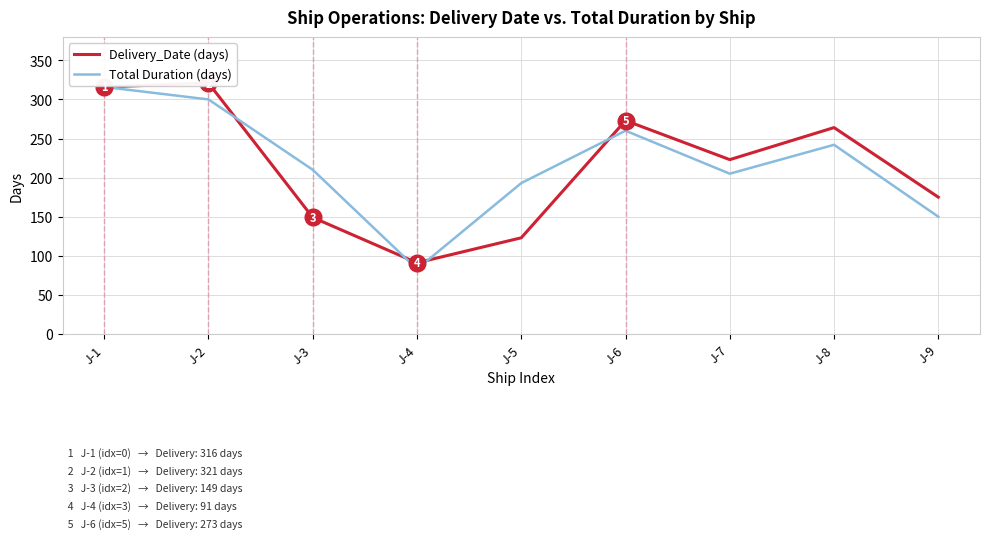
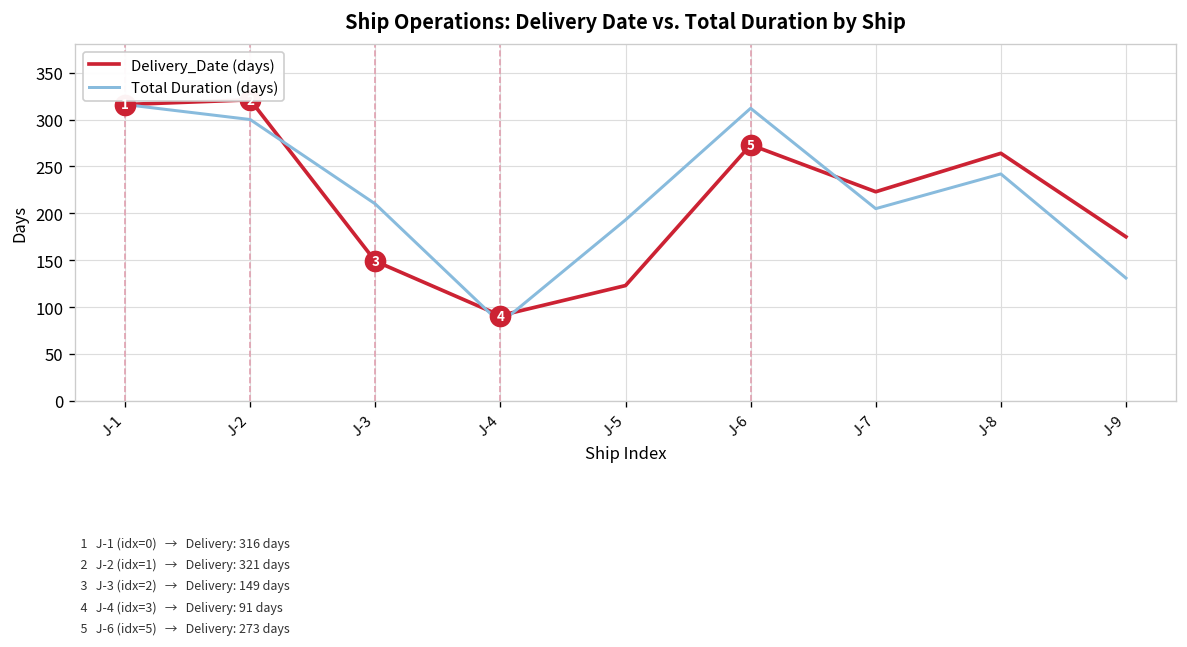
  {
    "Total Duration (days)": {
      "J-2": 300,
      "J-3": 210,
      "J-5": 190,
-     "J-6": 260,
+     "J-6": 310,
      "J-7": 210,
      "J-8": 240,
-     "J-9": 150
+     "J-9": 130
    }
  }
